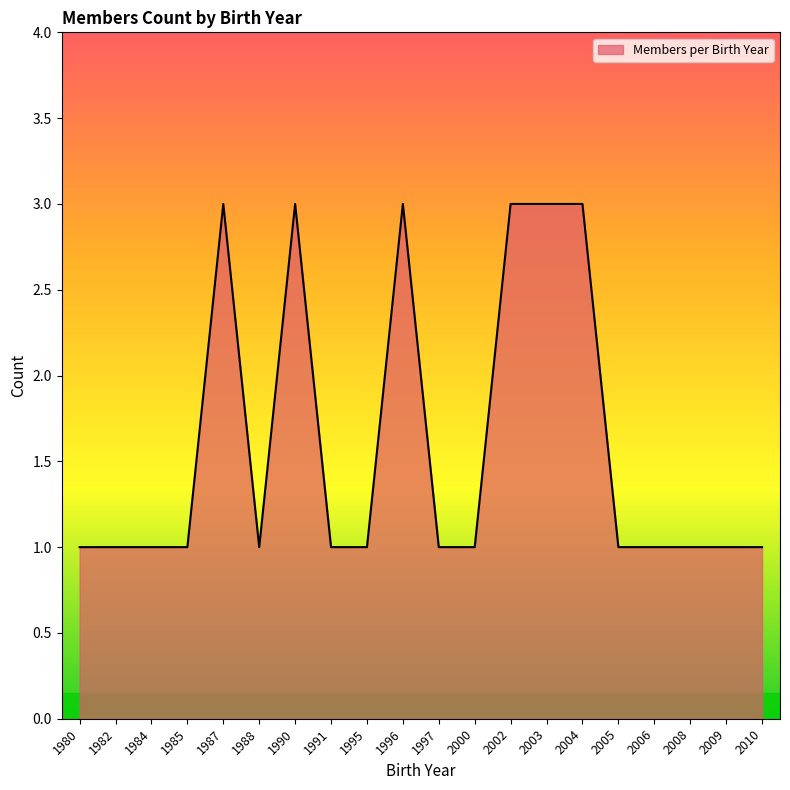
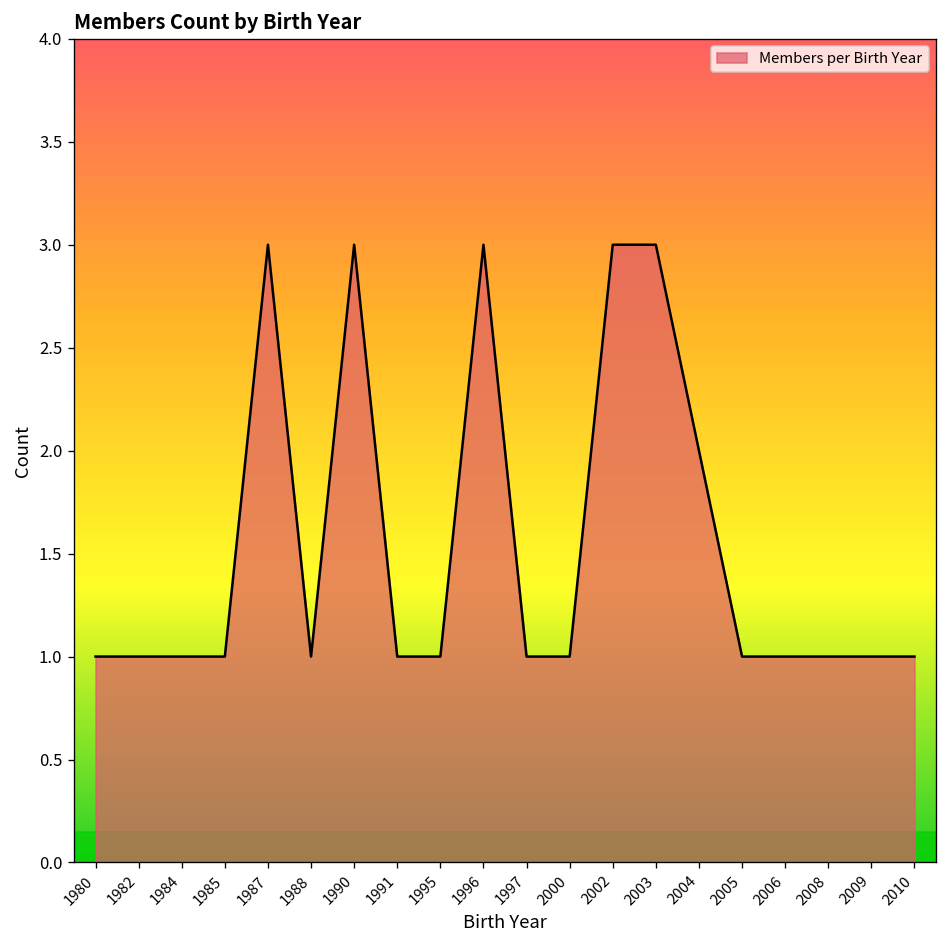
  {
    "1980": 1,
    "1982": 1,
    "1984": 1,
    "1985": 1,
    "1987": 3,
    "1988": 1,
    "1990": 3,
    "1991": 1,
    "1995": 1,
    "1996": 3,
    "1997": 1,
    "2000": 1,
    "2002": 3,
    "2003": 3,
-   "2004": 3,
+   "2004": 2,
    "2005": 1,
    "2006": 1,
    "2008": 1,
    "2009": 1,
    "2010": 1
  }
